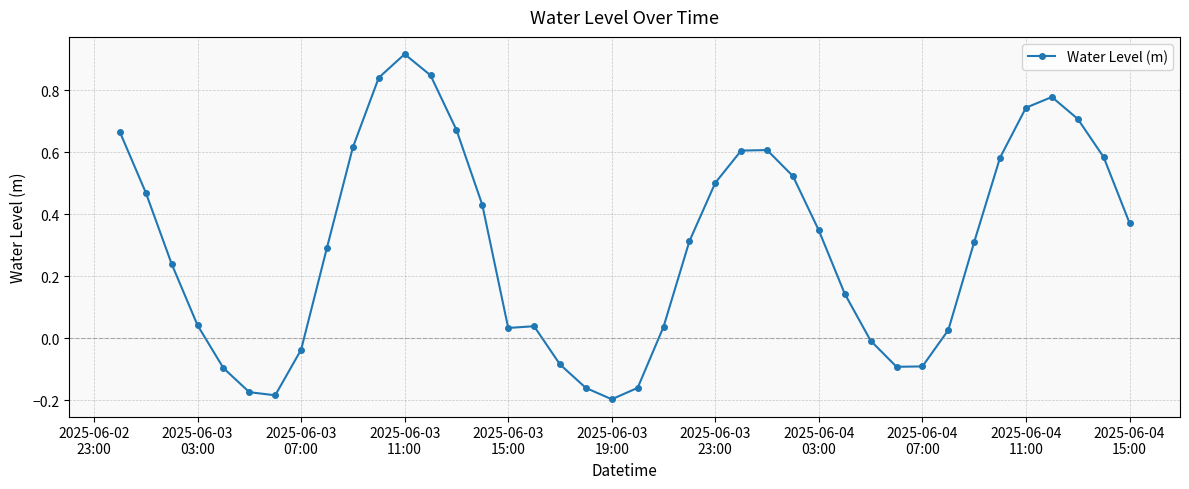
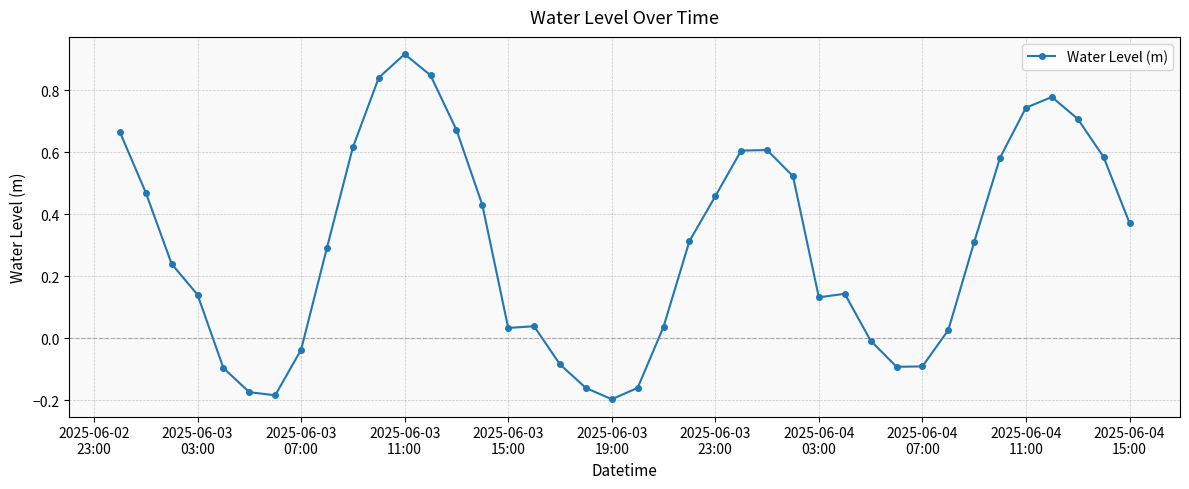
  {
-   "2025-06-03 03:00": 0.04,
+   "2025-06-03 03:00": 0.14,
    "2025-06-03 07:00": -0.04,
    "2025-06-03 11:00": 0.92,
    "2025-06-03 15:00": 0.03,
    "2025-06-03 19:00": -0.20,
-   "2025-06-03 23:00": 0.50,
-   "2025-06-04 03:00": 0.35,
+   "2025-06-03 23:00": 0.46,
+   "2025-06-04 03:00": 0.13,
    "2025-06-04 07:00": -0.09,
    "2025-06-04 11:00": 0.74,
    "2025-06-04 15:00": 0.37
  }
